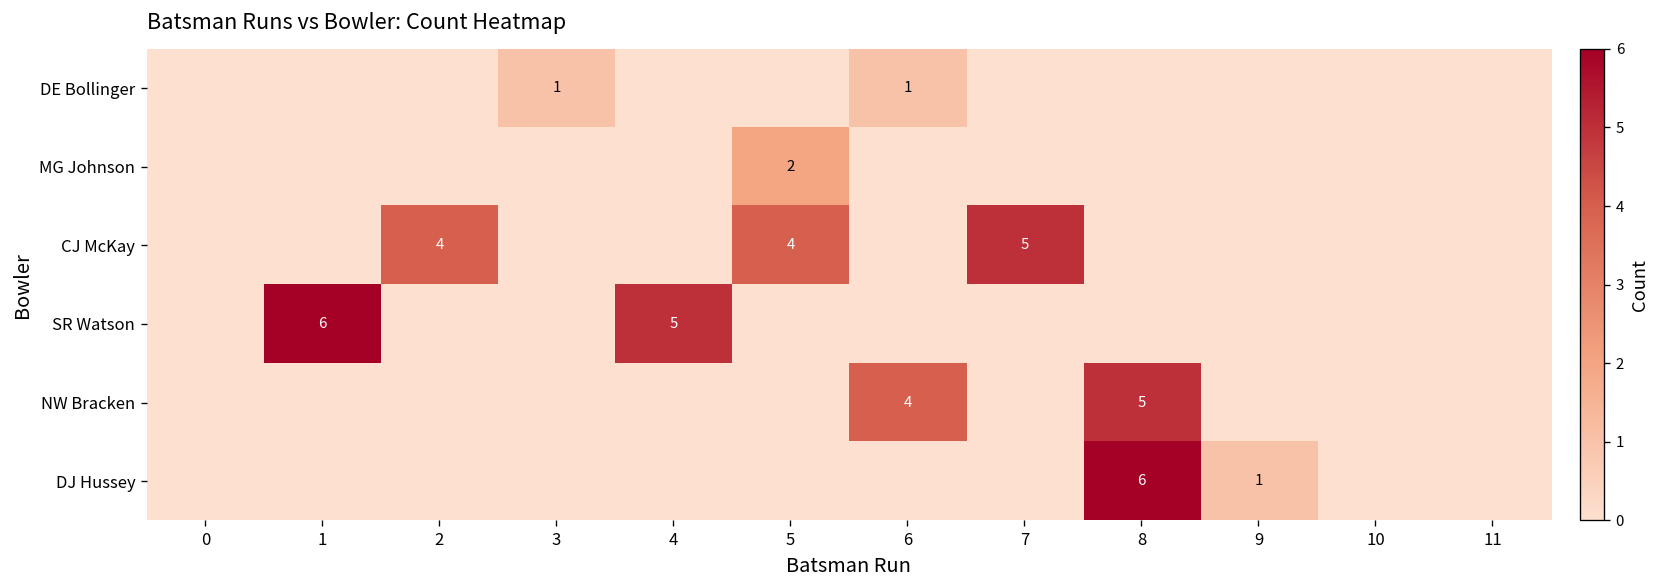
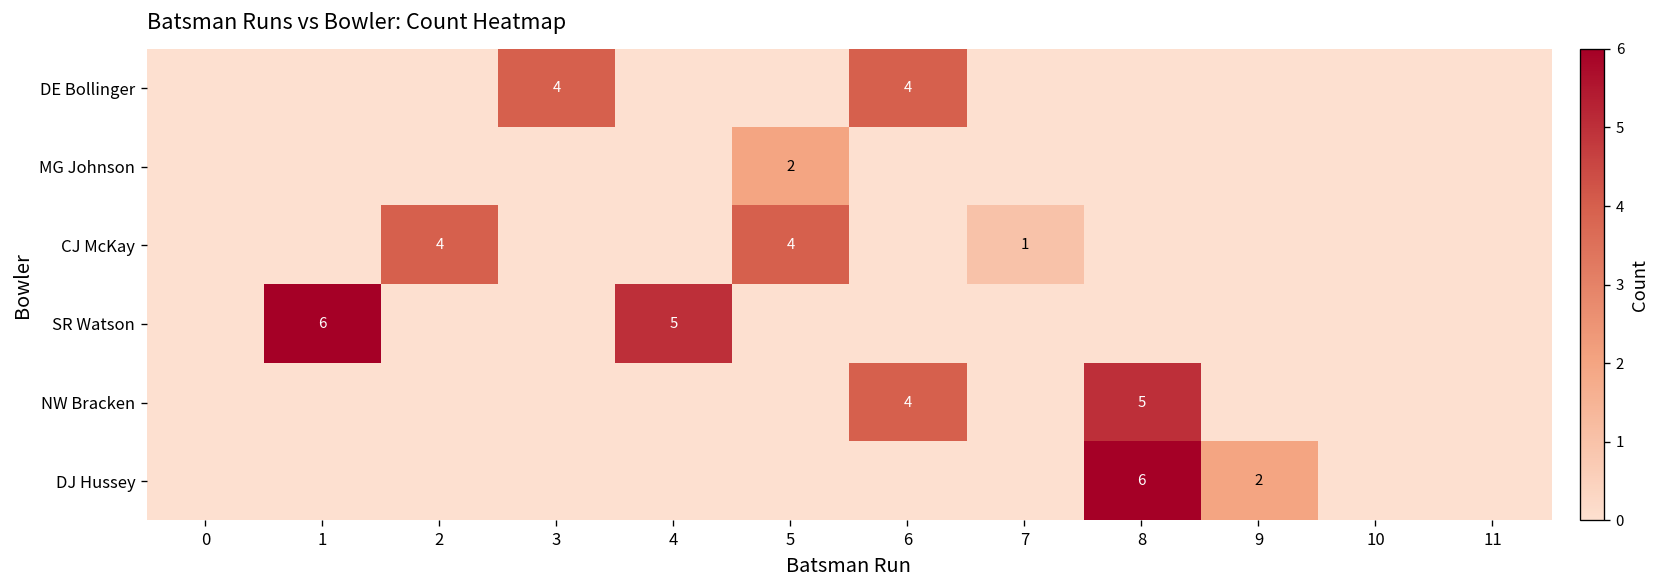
  {
    "DE Bollinger": {
-     "3": 1,
-     "6": 1
+     "3": 4,
+     "6": 4
    },
    "MG Johnson": {
      "5": 2
    },
    "CJ McKay": {
      "2": 4,
      "5": 4,
-     "7": 5
+     "7": 1
    },
    "SR Watson": {
      "1": 6,
      "4": 5
    },
    "NW Bracken": {
      "6": 4,
      "8": 5
    },
    "DJ Hussey": {
      "8": 6,
-     "9": 1
+     "9": 2
    }
  }
